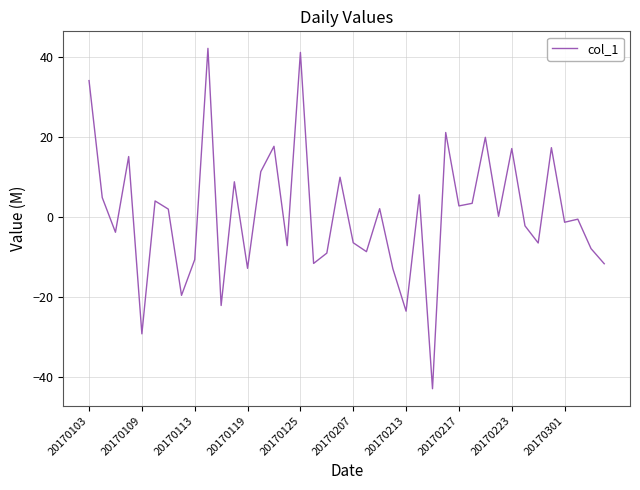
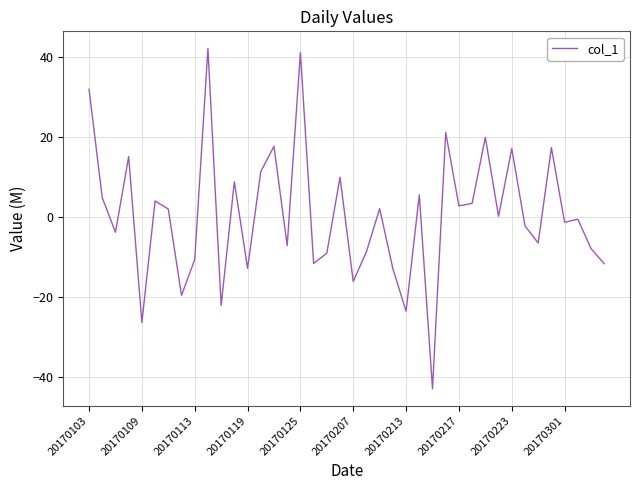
  {
-   "20170103": 34,
-   "20170109": -29,
+   "20170103": 32,
+   "20170109": -26,
    "20170113": -11,
    "20170119": -13,
    "20170125": 41,
-   "20170207": -6,
+   "20170207": -16,
    "20170213": -23,
    "20170217": 3,
    "20170223": 17,
    "20170301": -1
  }
